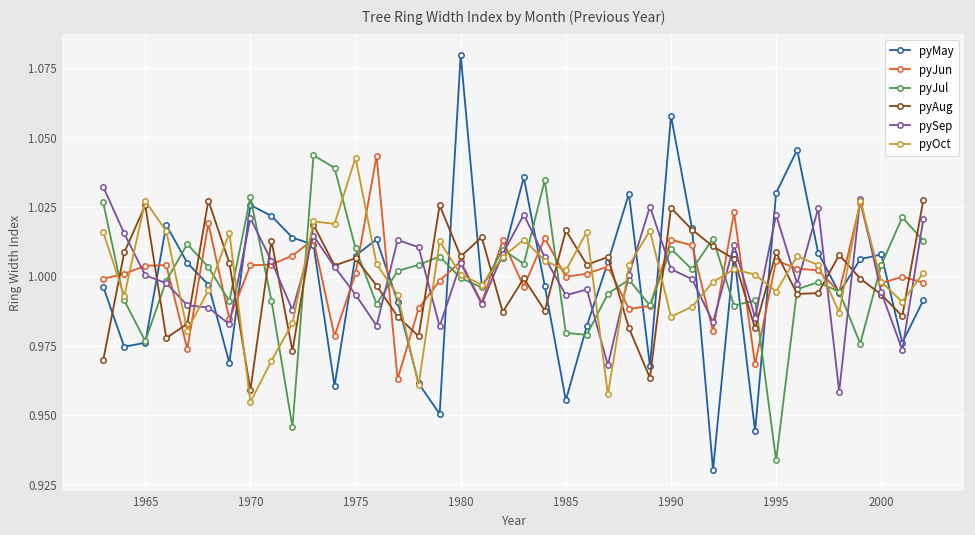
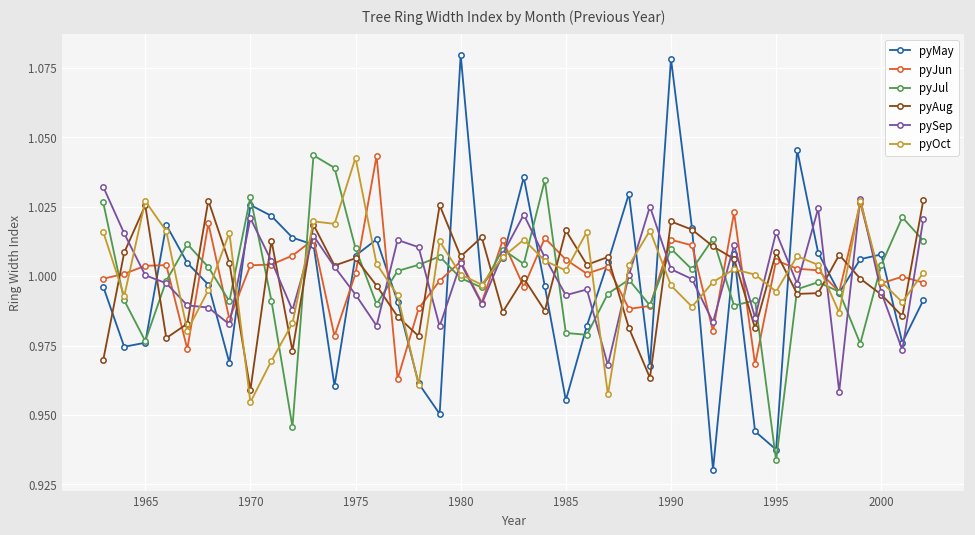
  {
    "pyMay": {
      "1970": 1.026,
      "1980": 1.080,
      "1985": 0.955,
-     "1990": 1.058,
-     "1995": 1.030,
+     "1990": 1.078,
+     "1995": 0.938,
      "2000": 1.008
    },
    "pyJun": {
      "1965": 1.004,
      "1970": 1.004,
      "1975": 1.001,
-     "1985": 1.000,
+     "1985": 1.006,
      "1990": 1.013,
      "1995": 1.006
    },
    "pyJul": {
      "1970": 1.028,
      "1975": 1.010,
      "1980": 0.999,
      "1985": 0.980,
      "1990": 1.010,
      "1995": 0.934,
      "2000": 1.004
    },
    "pyAug": {
      "1965": 1.025,
      "1970": 0.959,
      "1980": 1.007,
      "1985": 1.016,
-     "1990": 1.025,
+     "1990": 1.020,
      "1995": 1.009
    },
    "pySep": {
      "1965": 1.000,
      "1970": 1.021,
      "1975": 0.993,
      "1985": 0.993,
      "1990": 1.002,
-     "1995": 1.022
+     "1995": 1.016
    },
    "pyOct": {
      "1965": 1.027,
      "1970": 0.955,
      "1975": 1.043,
      "1980": 1.001,
      "1985": 1.002,
-     "1990": 0.985,
+     "1990": 0.997,
      "1995": 0.994
    }
  }
